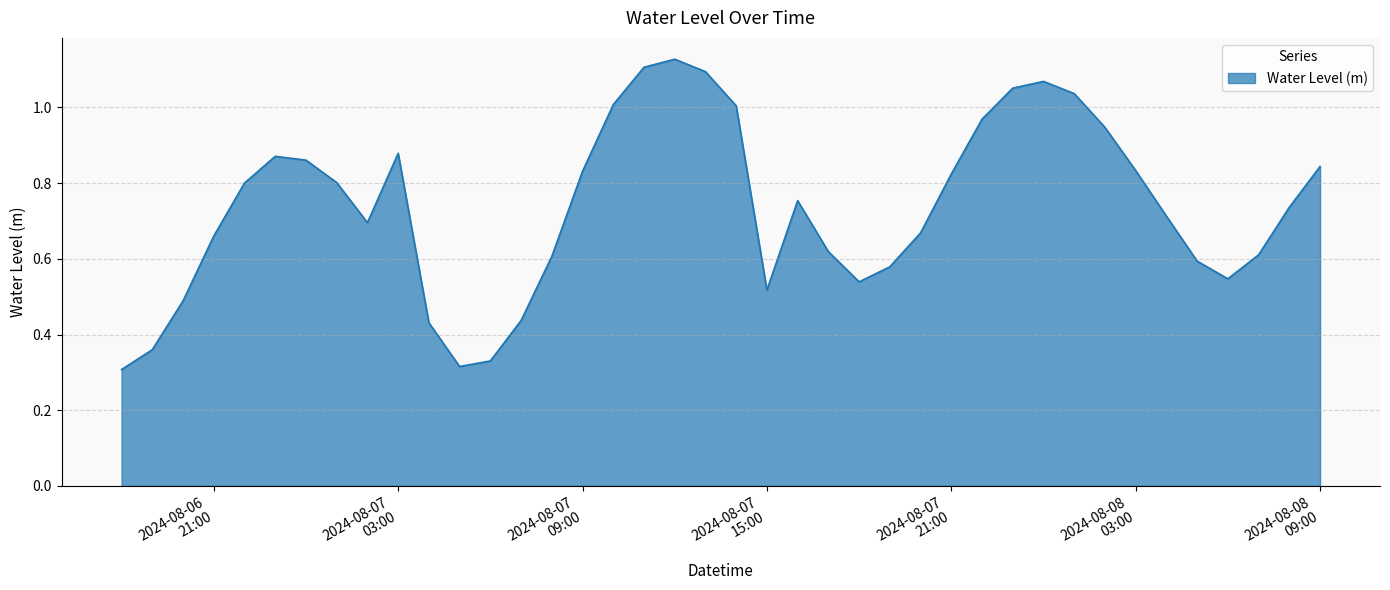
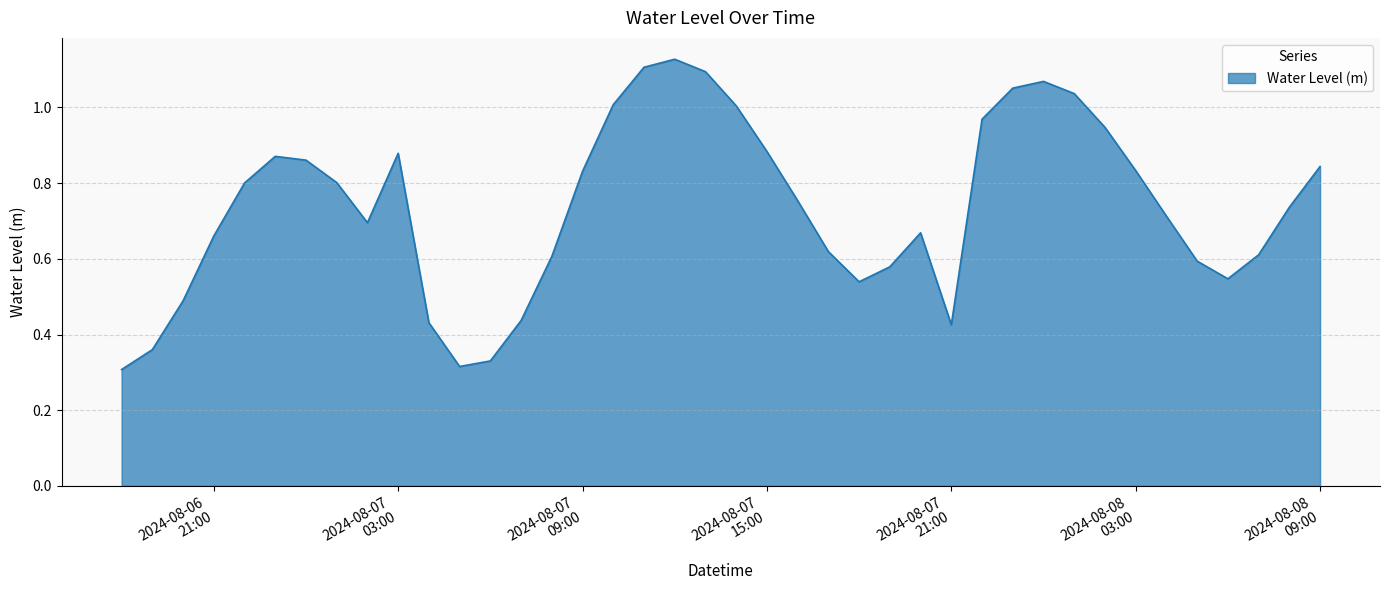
  {
    "2024-08-06 21:00": 0.66,
    "2024-08-07 03:00": 0.88,
    "2024-08-07 09:00": 0.83,
-   "2024-08-07 15:00": 0.52,
-   "2024-08-07 21:00": 0.82,
+   "2024-08-07 15:00": 0.88,
+   "2024-08-07 21:00": 0.43,
    "2024-08-08 03:00": 0.83,
    "2024-08-08 09:00": 0.84
  }
